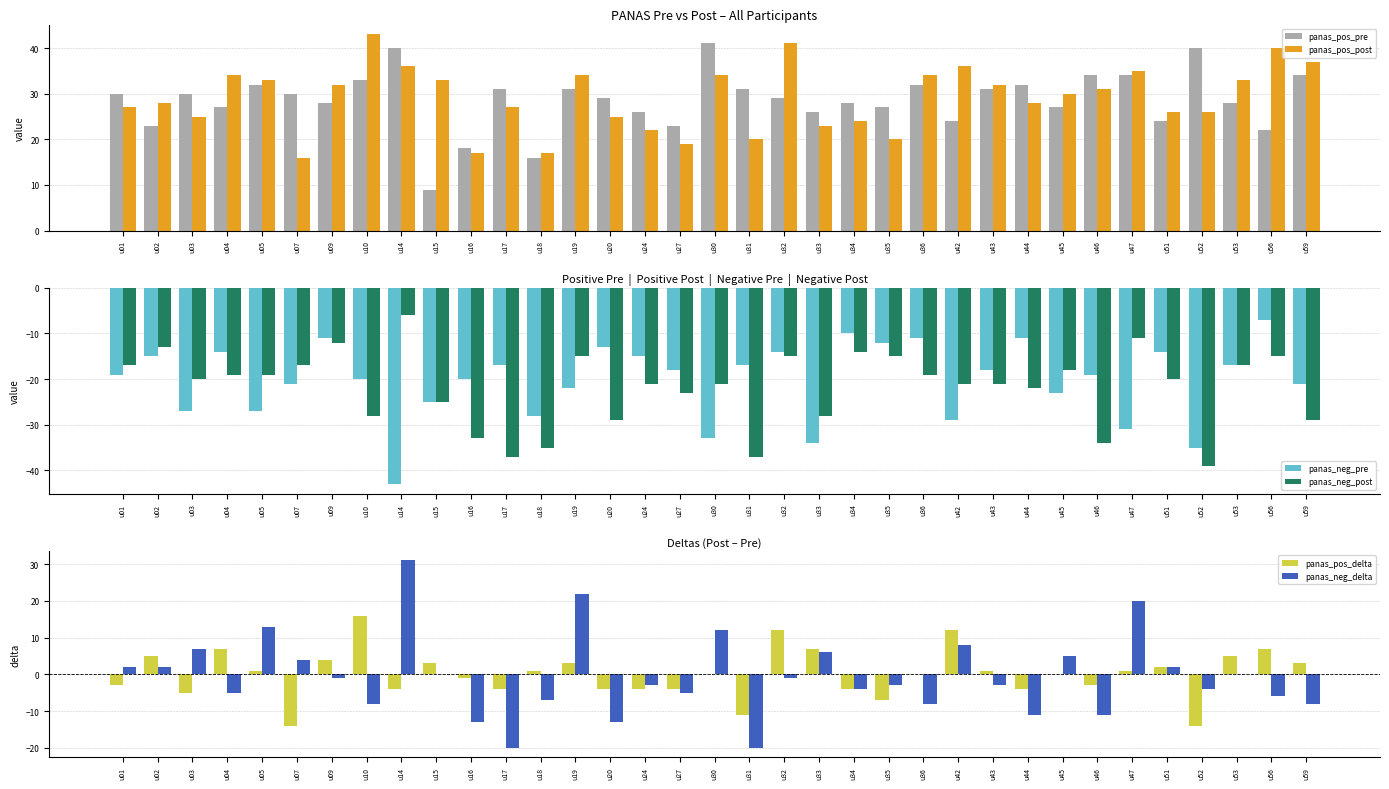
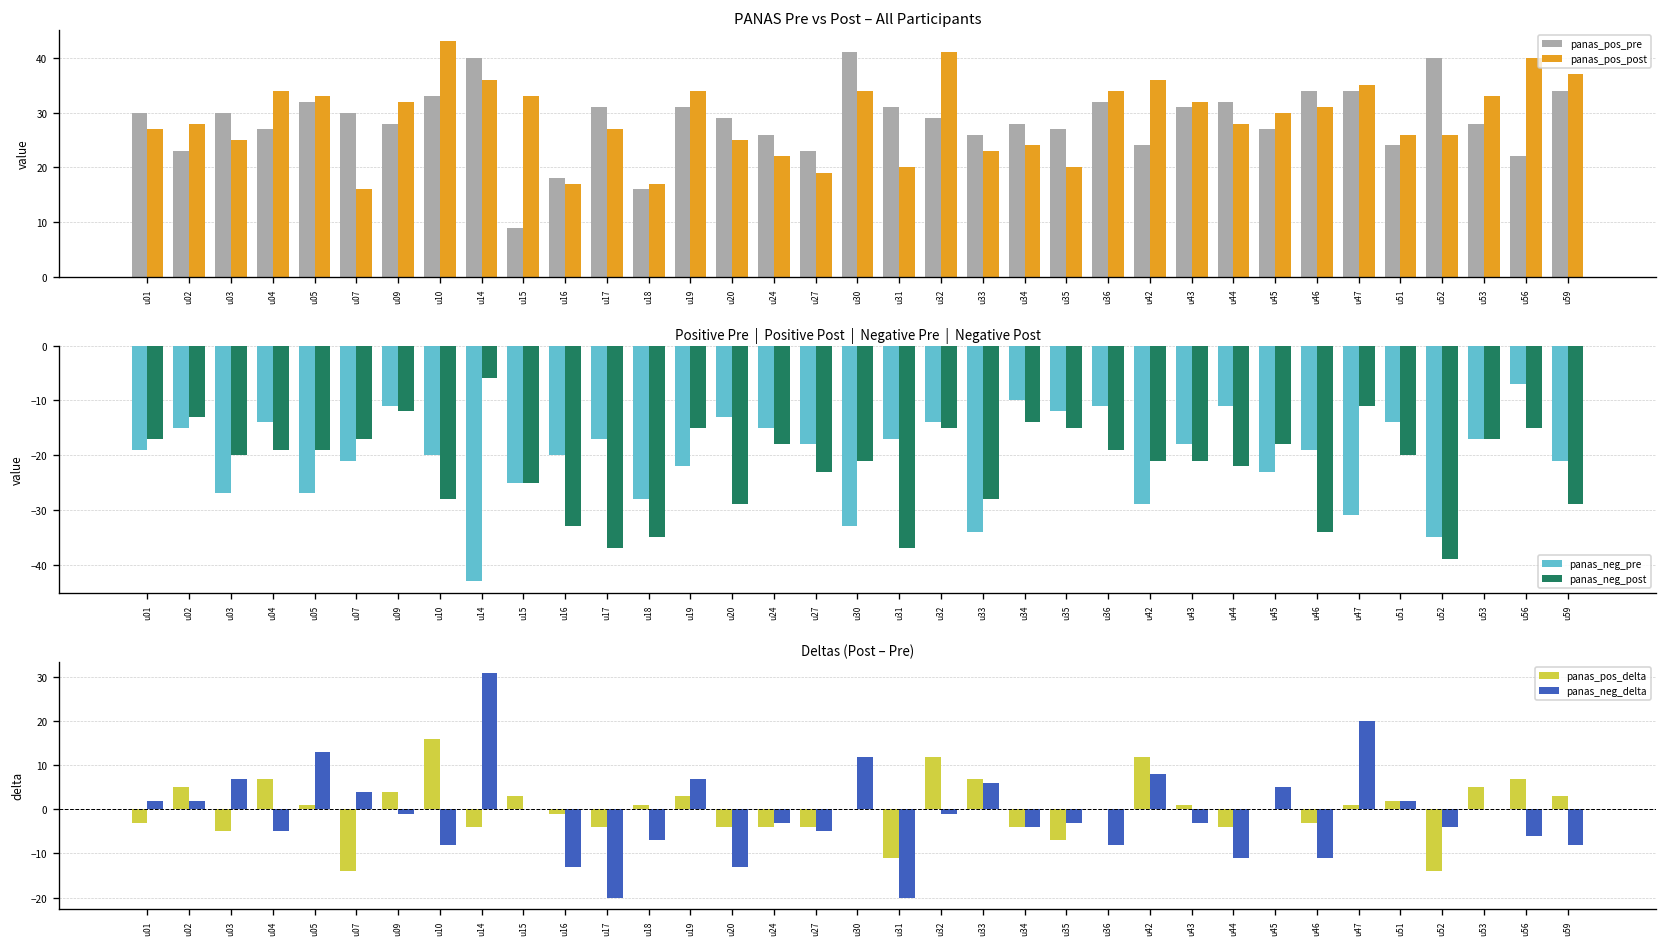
  {
    "Positive Pre | Positive Post | Negative Pre | Negative Post": {
      "panas_neg_post": {
        "u01": -17,
        "u02": -13,
        "u03": -20,
        "u04": -19,
        "u05": -19,
        "u07": -17,
        "u09": -12,
        "u10": -28,
        "u14": -6,
        "u15": -25,
        "u16": -33,
        "u17": -37,
        "u18": -35,
        "u19": -15,
        "u20": -29,
-       "u24": -21,
+       "u24": -18,
        "u27": -23,
        "u30": -21,
        "u31": -37,
        "u32": -15,
        "u33": -28,
        "u34": -14,
        "u35": -15,
        "u36": -19,
        "u42": -21,
        "u43": -21,
        "u44": -22,
        "u45": -18,
        "u46": -34,
        "u47": -11,
        "u51": -20,
        "u52": -39,
        "u53": -17,
        "u56": -15,
        "u59": -29
      }
    },
    "Deltas (Post – Pre)": {
      "panas_neg_delta": {
        "u01": 2,
        "u02": 2,
        "u03": 7,
        "u04": -5,
        "u05": 13,
        "u07": 4,
        "u09": -1,
        "u10": -8,
        "u14": 31,
        "u15": 0,
        "u16": -13,
        "u17": -20,
        "u18": -7,
-       "u19": 22,
+       "u19": 7,
        "u20": -13,
        "u24": -3,
        "u27": -5,
        "u30": 12,
        "u31": -20,
        "u32": -1,
        "u33": 6,
        "u34": -4,
        "u35": -3,
        "u36": -8,
        "u42": 8,
        "u43": -3,
        "u44": -11,
        "u45": 5,
        "u46": -11,
        "u47": 20,
        "u51": 2,
        "u52": -4,
        "u53": 0,
        "u56": -6,
        "u59": -8
      }
    }
  }
